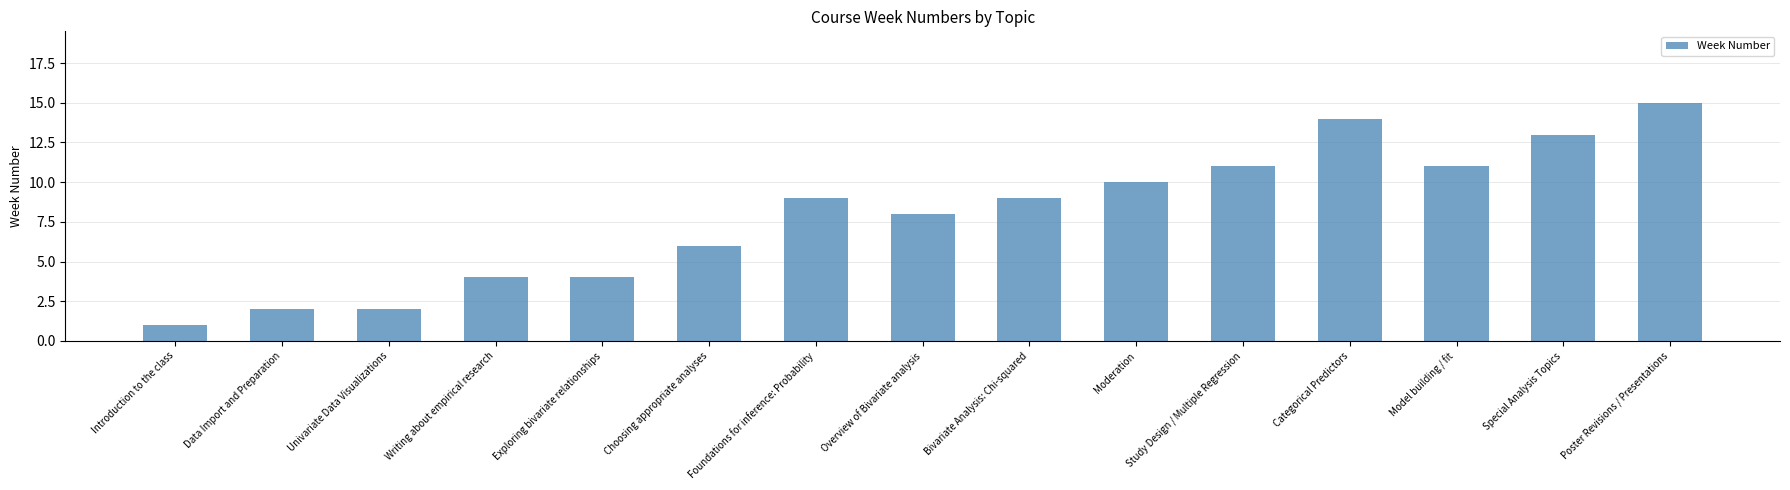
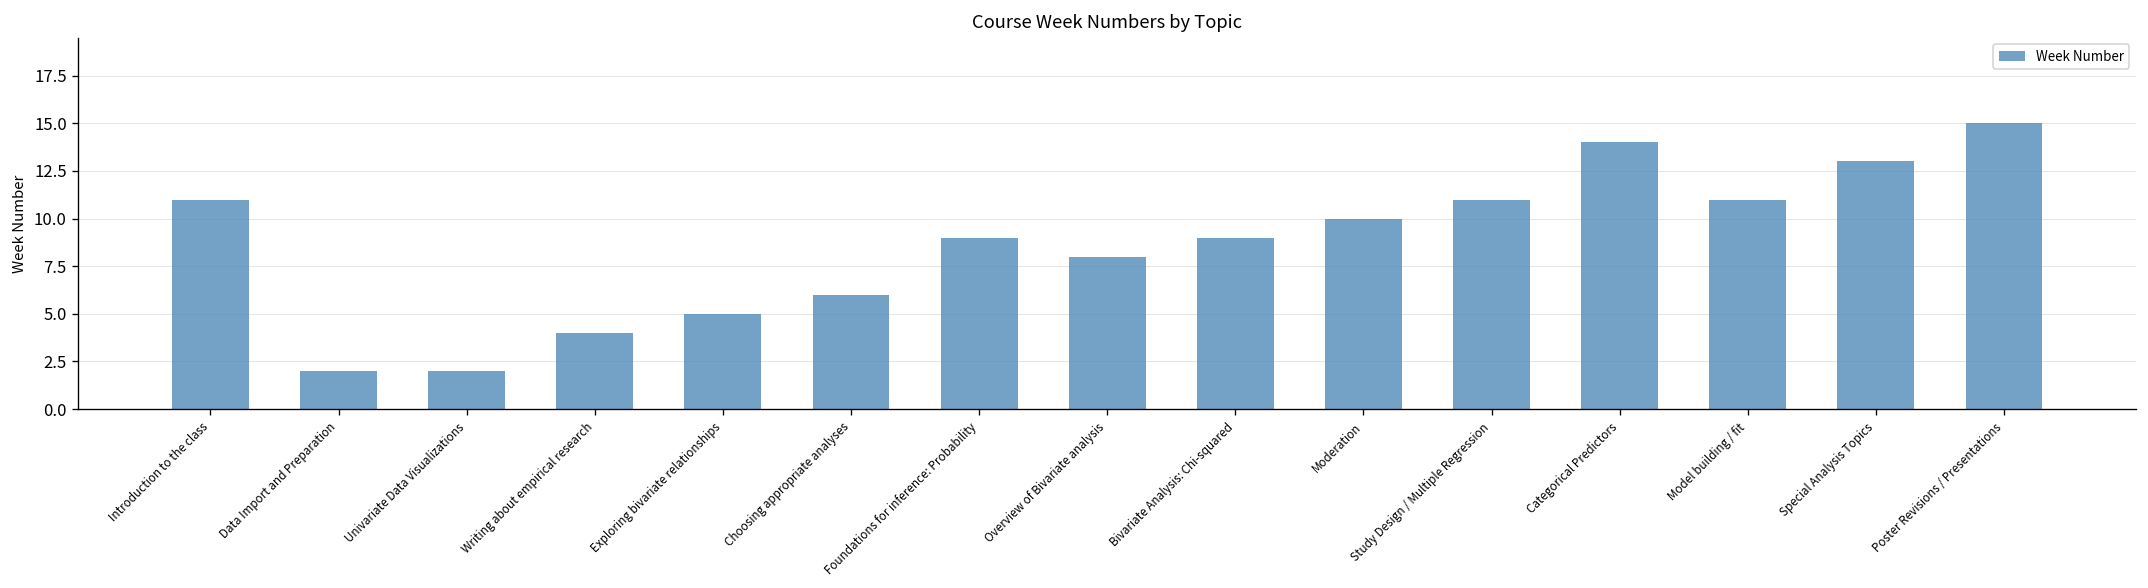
  {
-   "Introduction to the class": 1,
+   "Introduction to the class": 11,
    "Data Import and Preparation": 2,
    "Univariate Data Visualizations": 2,
    "Writing about empirical research": 4,
-   "Exploring bivariate relationships": 4,
+   "Exploring bivariate relationships": 5,
    "Choosing appropriate analyses": 6,
    "Foundations for inference: Probability": 9,
    "Overview of Bivariate analysis": 8,
    "Bivariate Analysis: Chi-squared": 9,
    "Moderation": 10,
    "Study Design / Multiple Regression": 11,
    "Categorical Predictors": 14,
    "Model building / fit": 11,
    "Special Analysis Topics": 13,
    "Poster Revisions / Presentations": 15
  }
